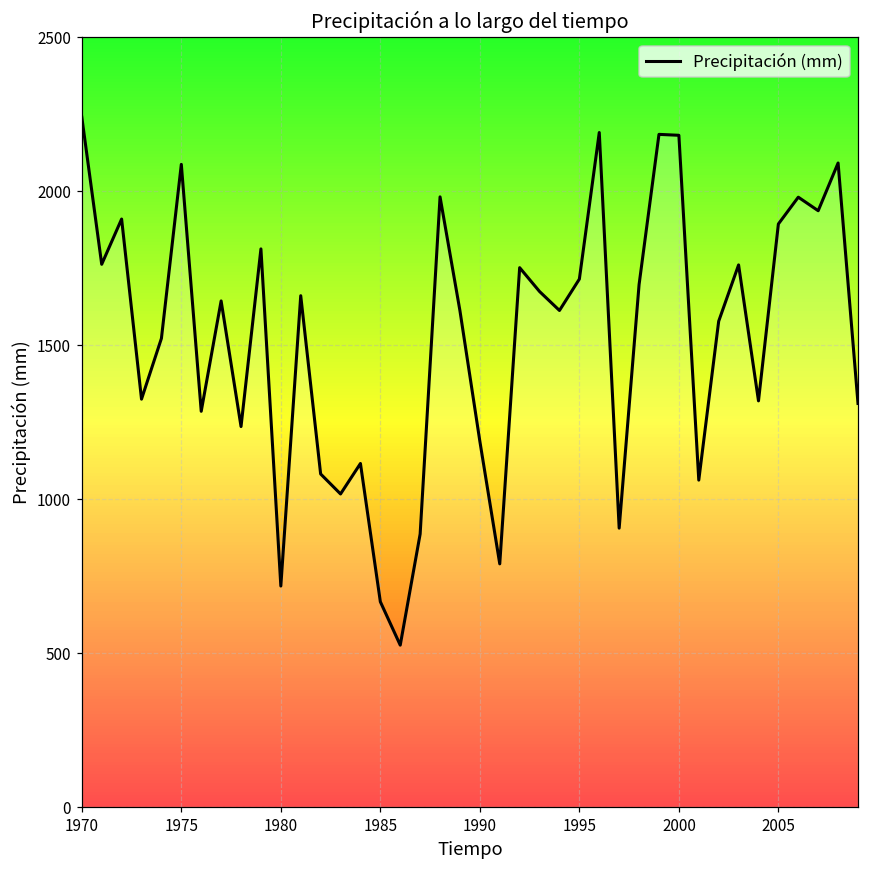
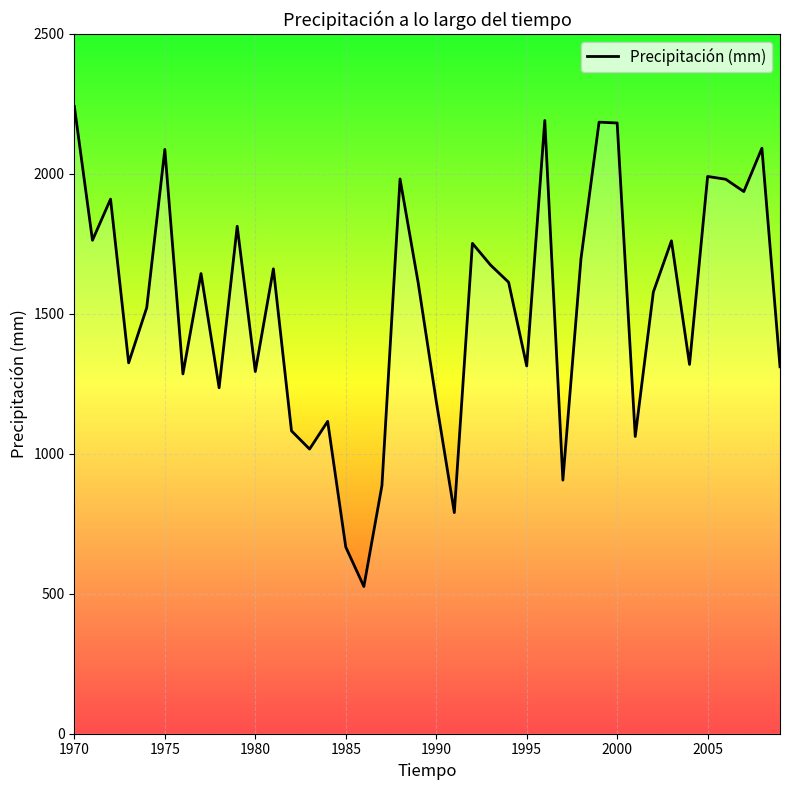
  {
    "1970": 2240,
    "1975": 2090,
-   "1980": 720,
+   "1980": 1290,
    "1985": 670,
    "1990": 1190,
-   "1995": 1720,
+   "1995": 1310,
    "2000": 2180,
-   "2005": 1890
+   "2005": 1990
  }
